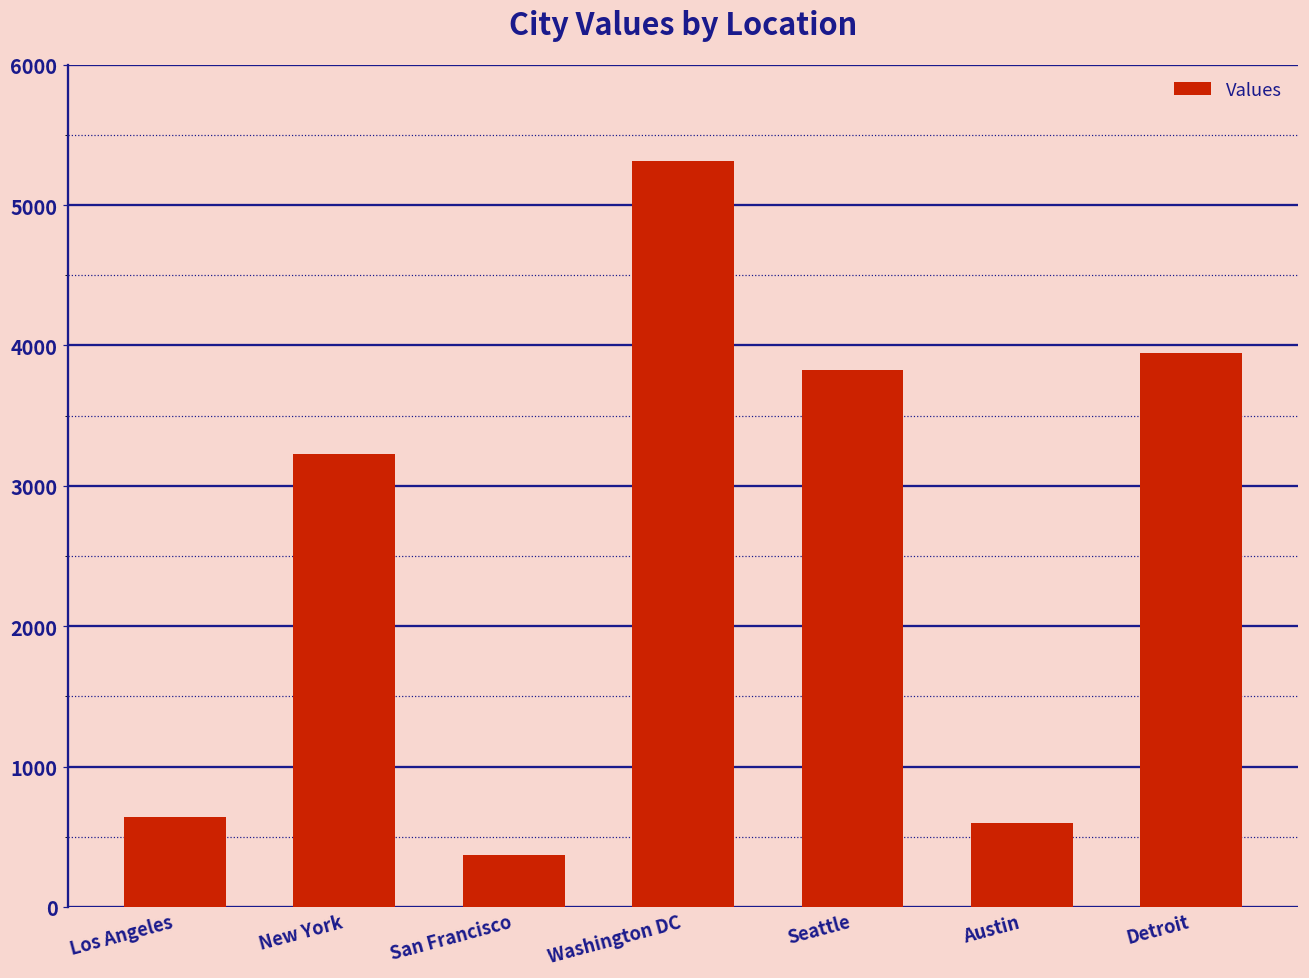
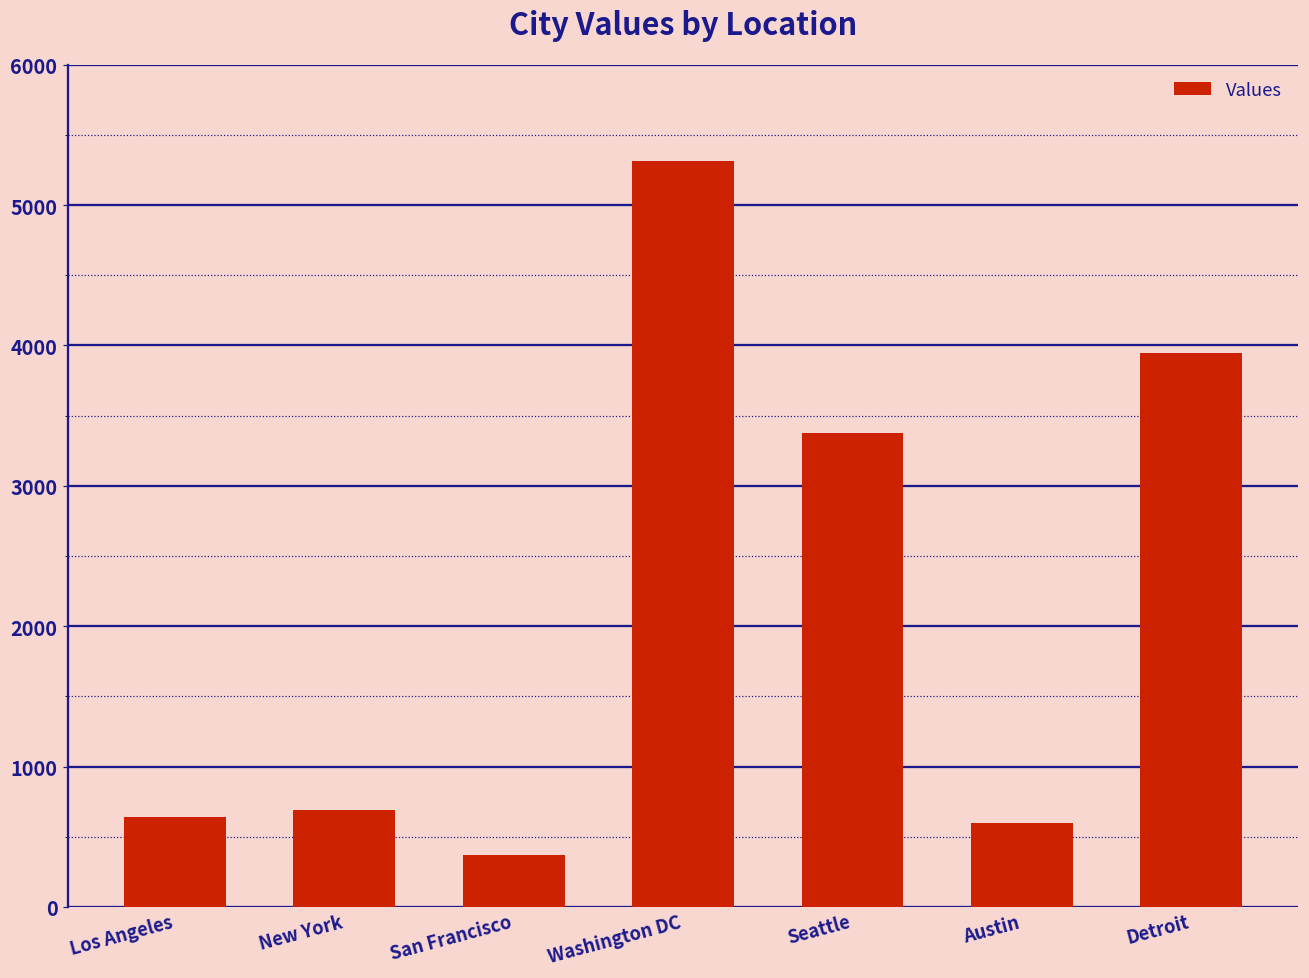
  {
    "Los Angeles": 640,
-   "New York": 3230,
+   "New York": 690,
    "San Francisco": 370,
    "Washington DC": 5320,
-   "Seattle": 3820,
+   "Seattle": 3380,
    "Austin": 600,
    "Detroit": 3950
  }
